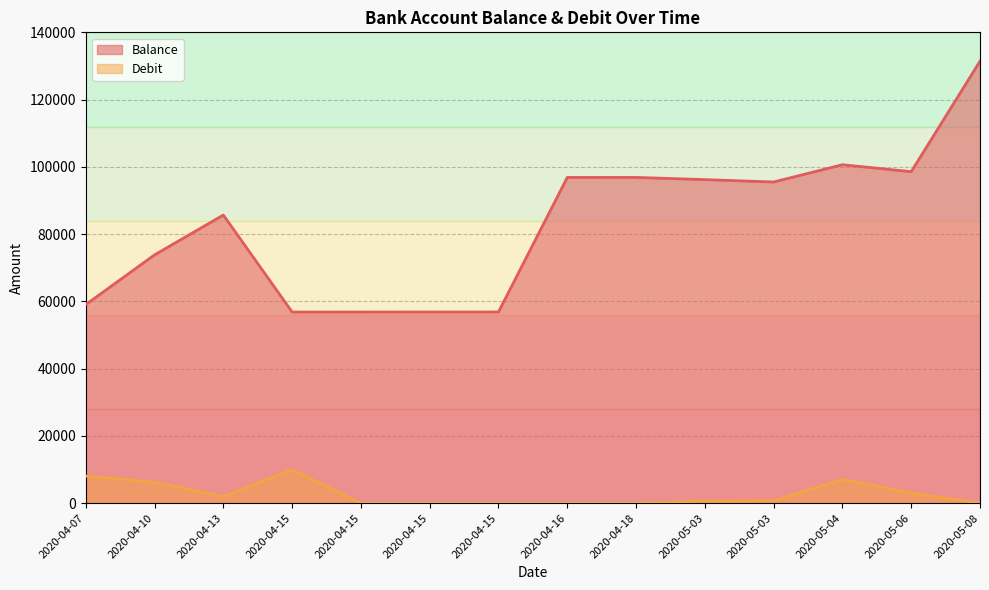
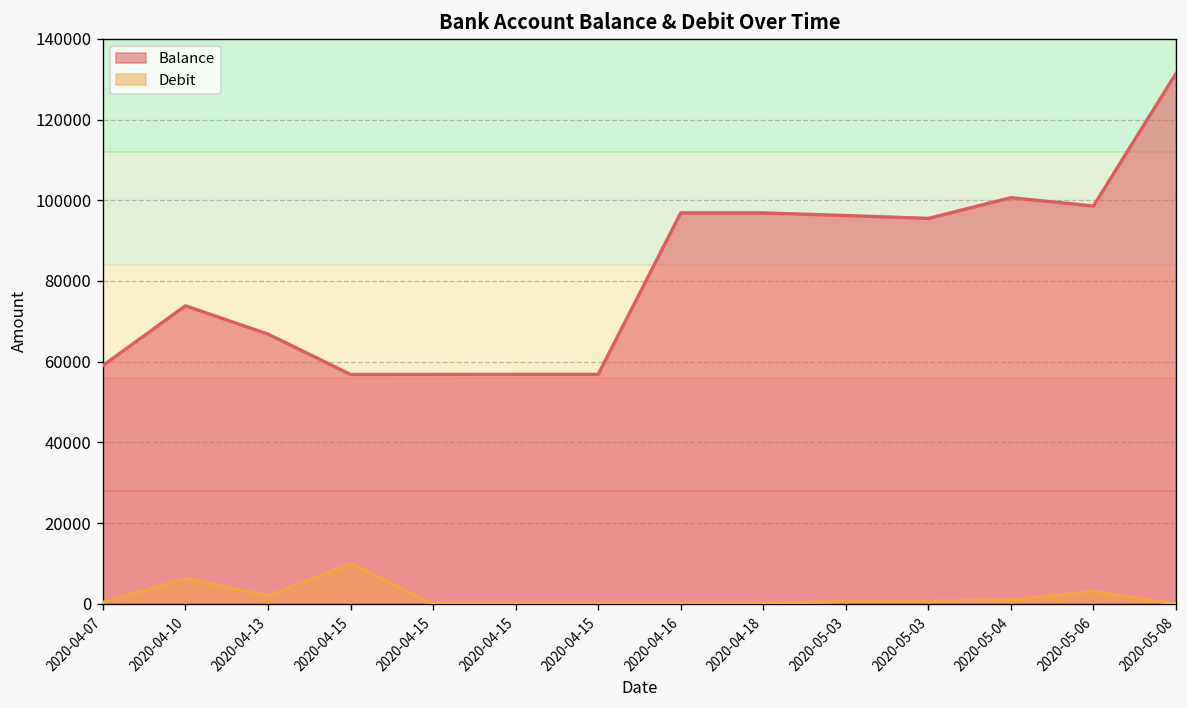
  {
    "Balance": {
      "2020-04-07": 59000,
      "2020-04-10": 74000,
-     "2020-04-13": 86000,
+     "2020-04-13": 67000,
      "2020-04-16": 97000,
      "2020-04-18": 97000,
      "2020-05-04": 101000,
      "2020-05-06": 99000,
      "2020-05-08": 131000
    },
    "Debit": {
-     "2020-04-07": 8000,
+     "2020-04-07": 0,
      "2020-04-10": 6000,
      "2020-04-13": 2000,
      "2020-04-16": 0,
      "2020-04-18": 0,
-     "2020-05-04": 7000,
+     "2020-05-04": 1000,
      "2020-05-06": 3000,
      "2020-05-08": 0
    }
  }
